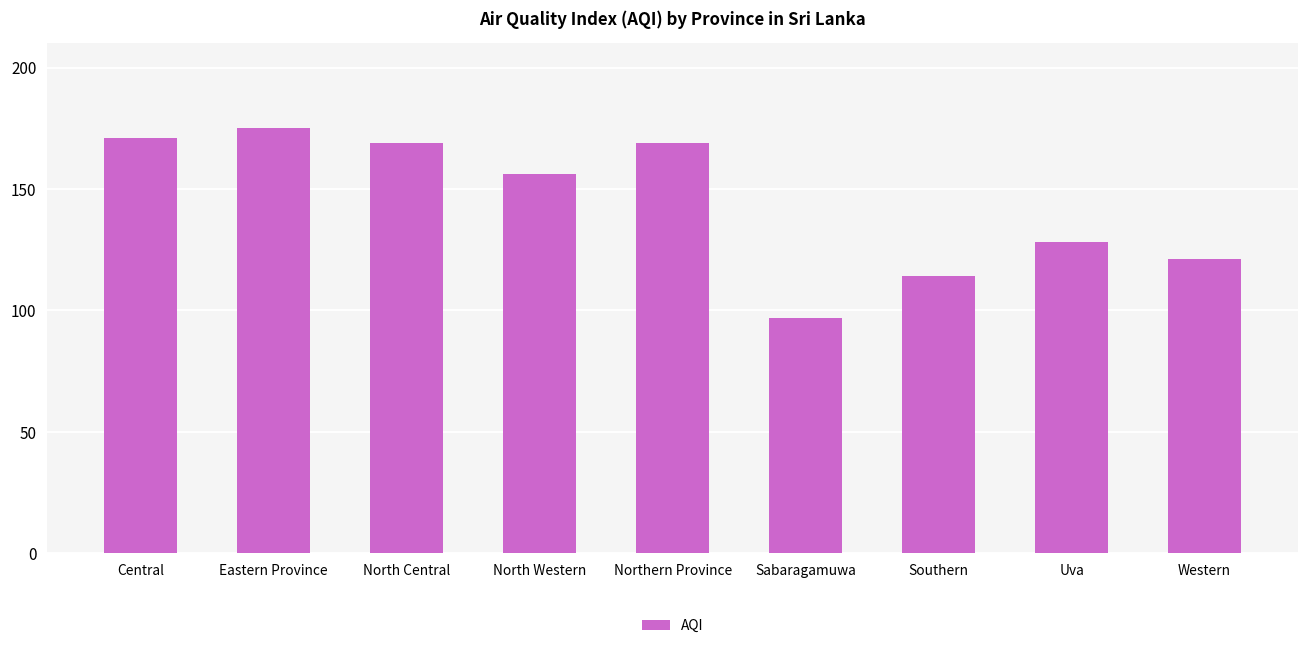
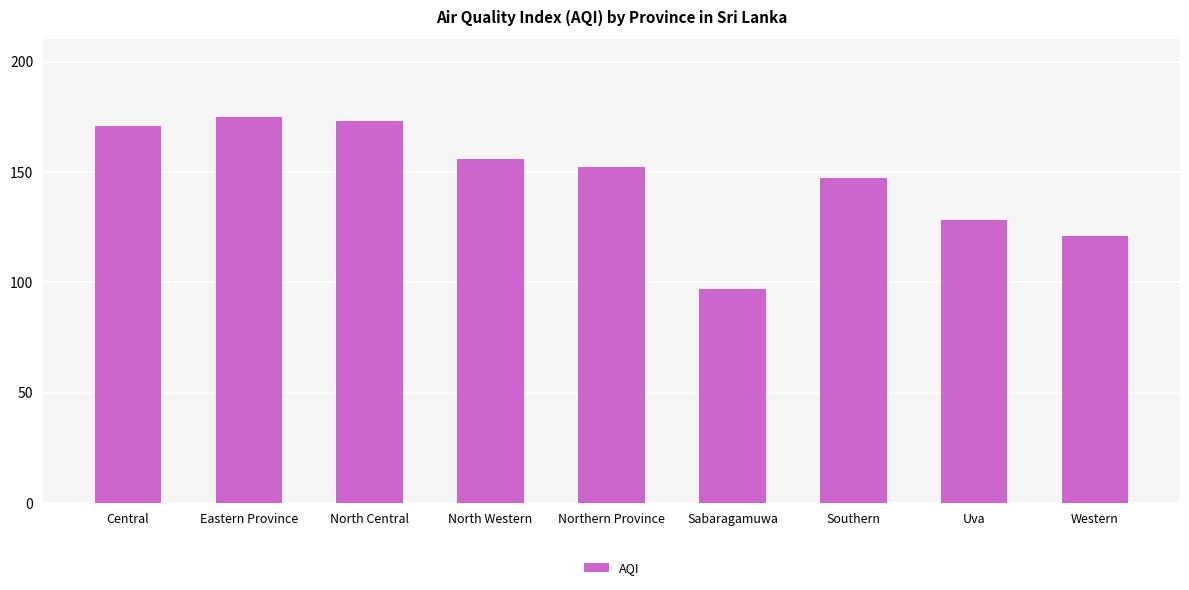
  {
    "Central": 171,
    "Eastern Province": 175,
-   "North Central": 169,
+   "North Central": 173,
    "North Western": 156,
-   "Northern Province": 169,
+   "Northern Province": 152,
    "Sabaragamuwa": 97,
-   "Southern": 114,
+   "Southern": 147,
    "Uva": 128,
    "Western": 121
  }
